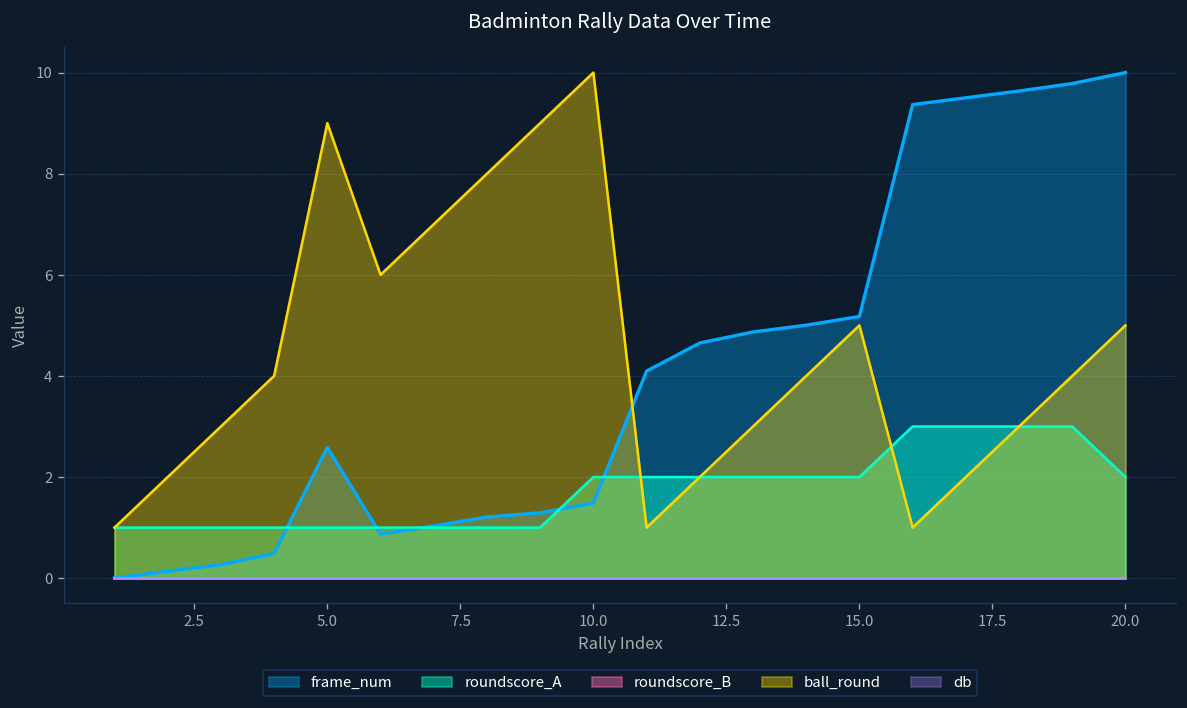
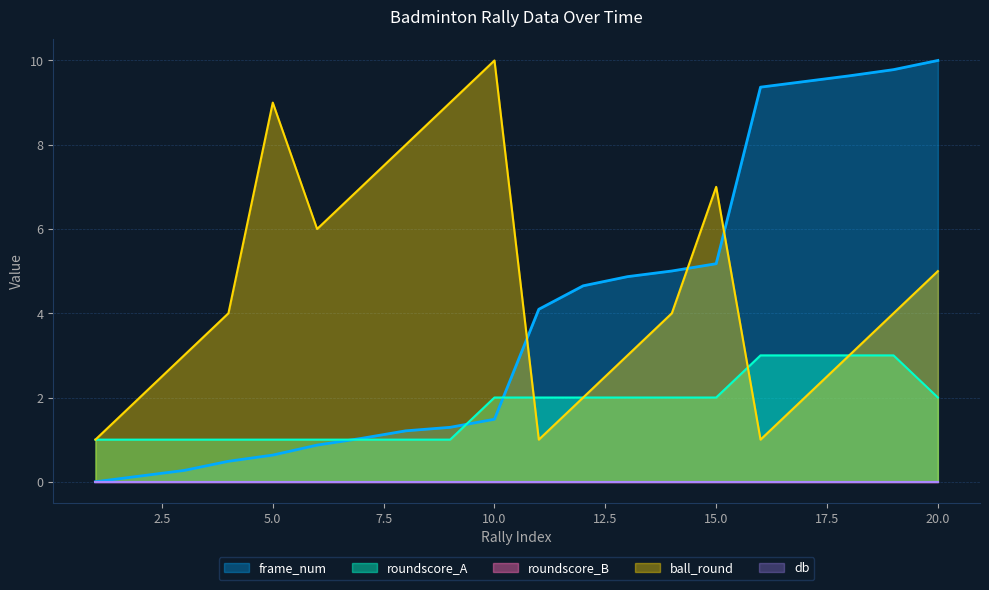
  {
    "frame_num": {
-     "5.0": 2.6,
+     "5.0": 0.6,
      "10.0": 1.5,
      "15.0": 5.2,
      "20.0": 10.0
    },
    "roundscore_A": {
      "5.0": 1.0,
      "10.0": 2.0,
      "15.0": 2.0,
      "20.0": 2.0
    },
    "db": {
      "5.0": 0.0,
      "10.0": 0.0,
      "15.0": 0.0,
      "20.0": 0.0
    },
    "ball_round": {
      "5.0": 9,
      "10.0": 10,
-     "15.0": 5,
+     "15.0": 7,
      "20.0": 5
    }
  }
